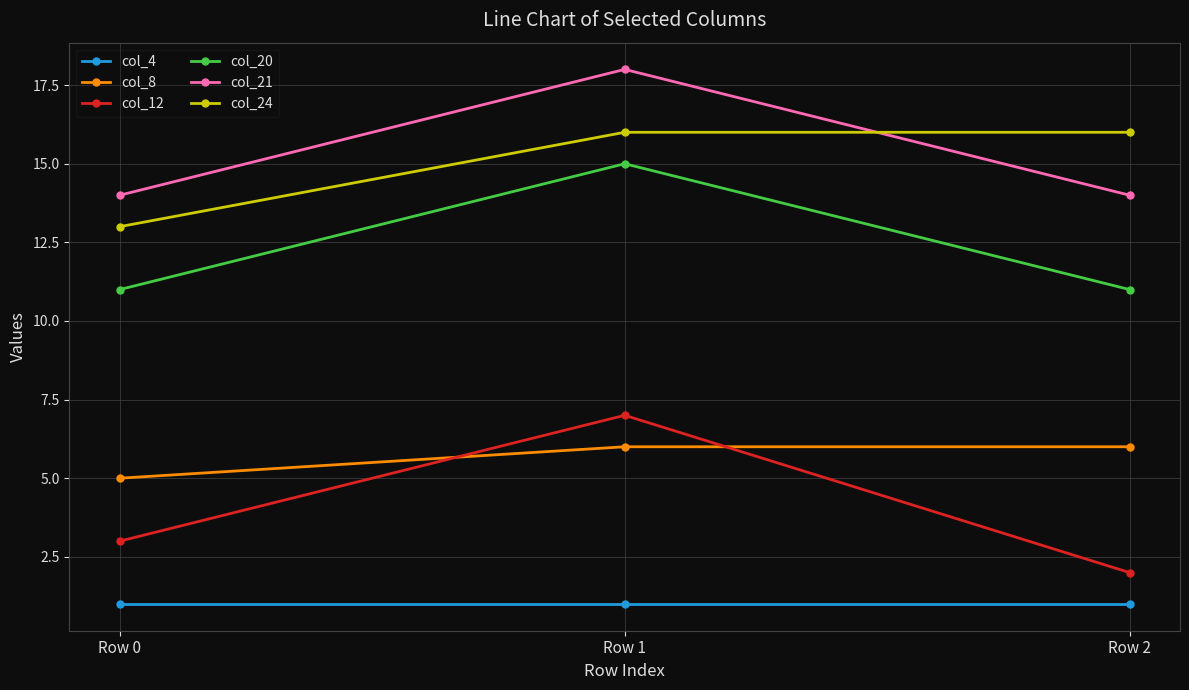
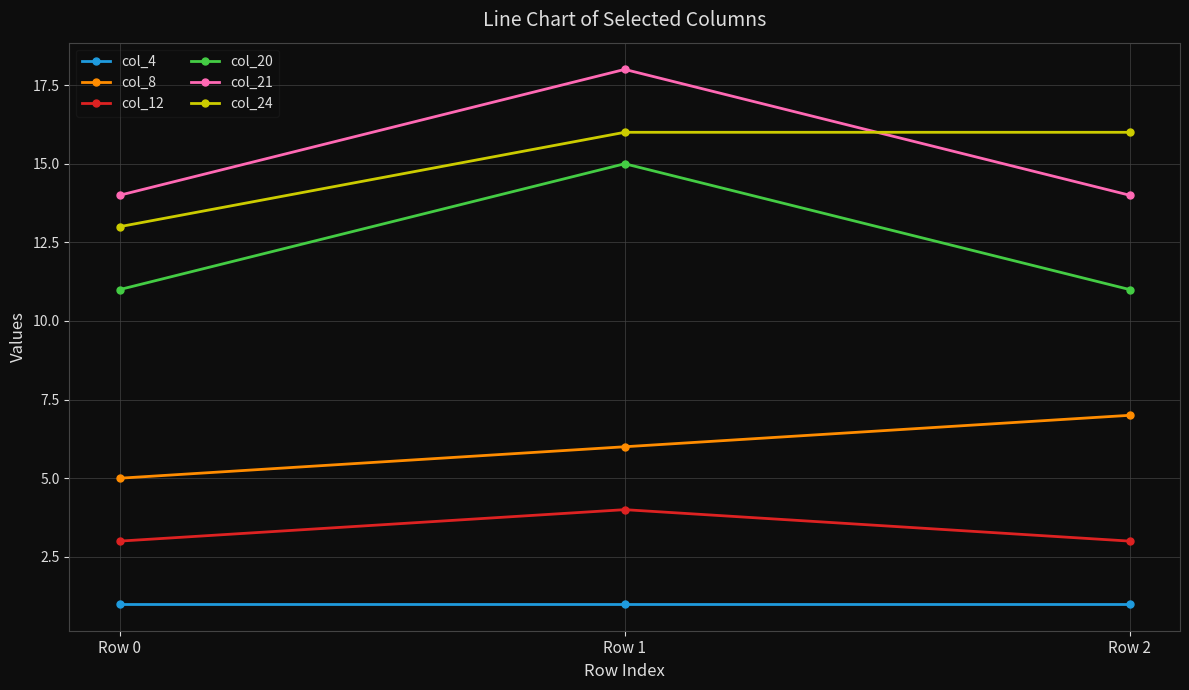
  {
    "col_4": {
      "Row 0": 1,
      "Row 1": 1,
      "Row 2": 1
    },
    "col_8": {
      "Row 0": 5,
      "Row 1": 6,
-     "Row 2": 6
+     "Row 2": 7
    },
    "col_12": {
      "Row 0": 3,
-     "Row 1": 7,
-     "Row 2": 2
+     "Row 1": 4,
+     "Row 2": 3
    },
    "col_20": {
      "Row 0": 11,
      "Row 1": 15,
      "Row 2": 11
    },
    "col_21": {
      "Row 0": 14,
      "Row 1": 18,
      "Row 2": 14
    },
    "col_24": {
      "Row 0": 13,
      "Row 1": 16,
      "Row 2": 16
    }
  }
